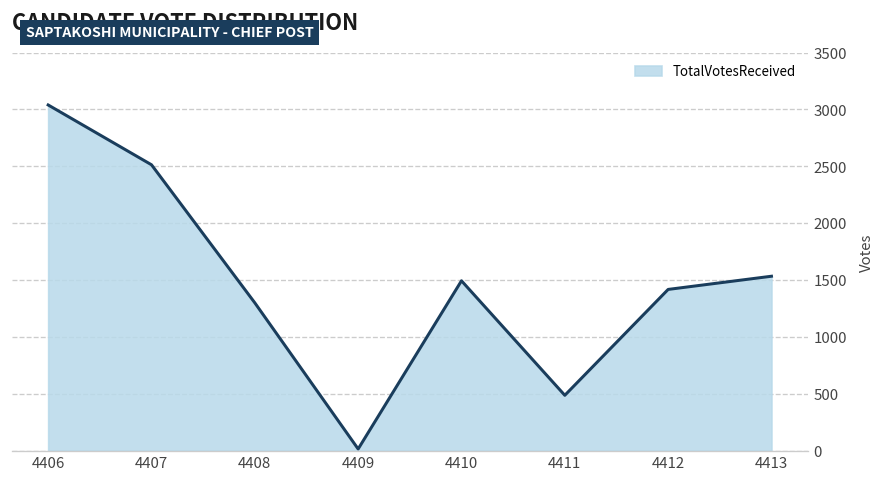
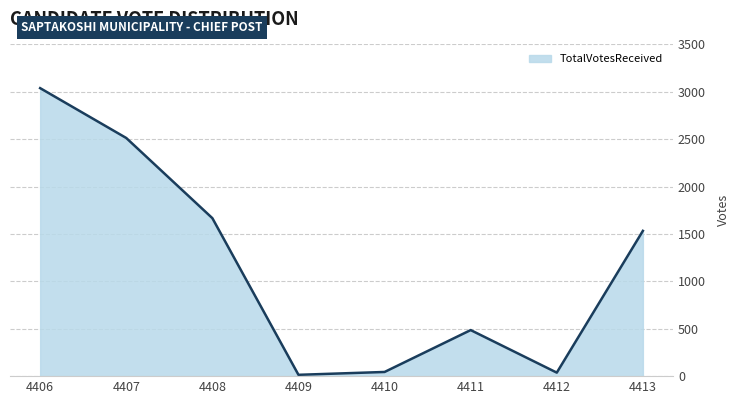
  {
    "4406": 3000,
    "4407": 2500,
-   "4408": 1300,
+   "4408": 1700,
    "4409": 0,
-   "4410": 1500,
+   "4410": 0,
    "4411": 500,
-   "4412": 1400,
+   "4412": 0,
    "4413": 1500
  }
